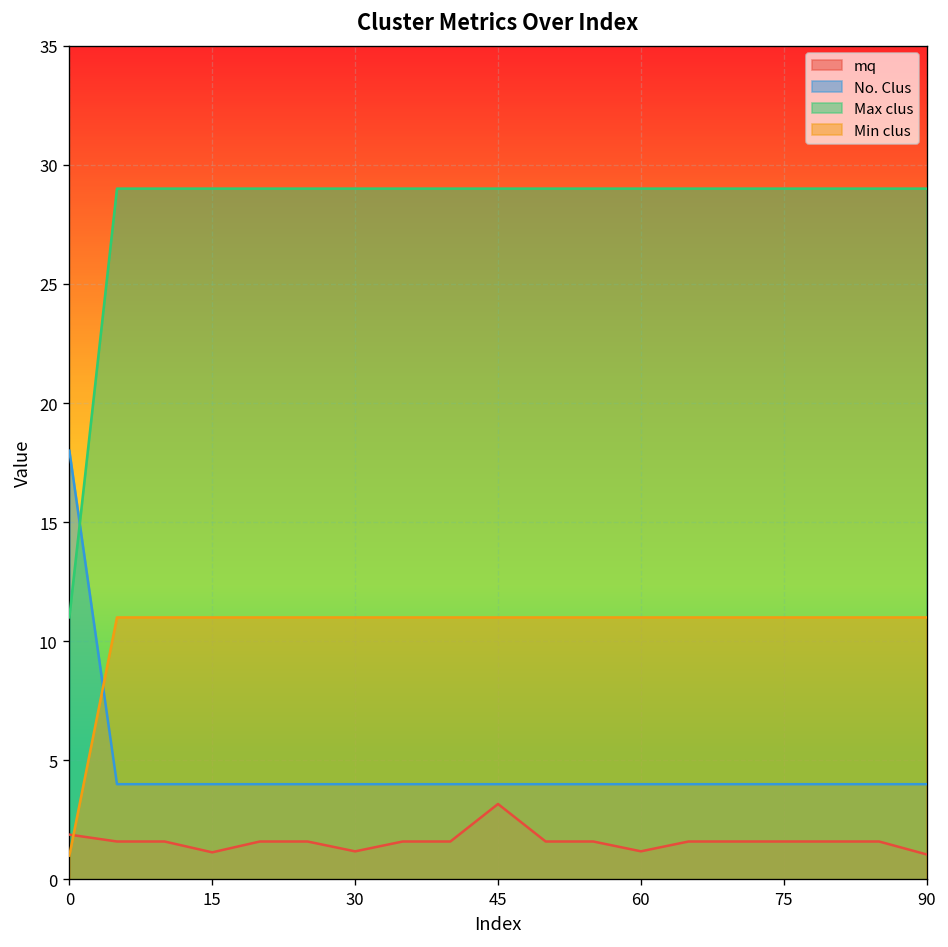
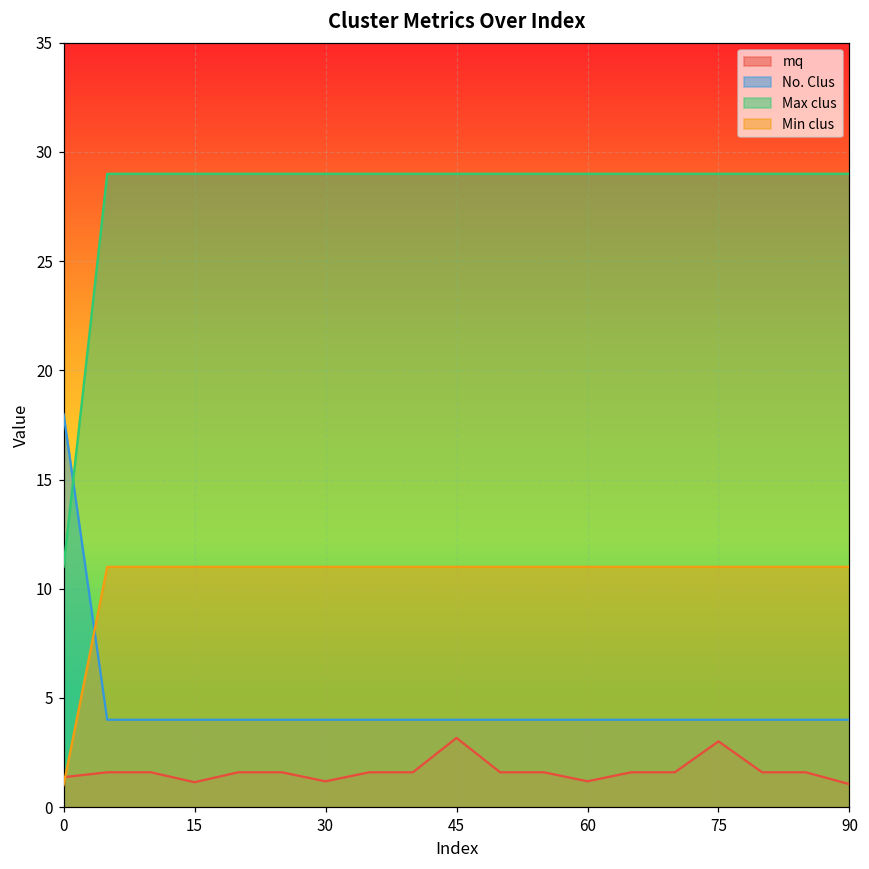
  {
    "mq": {
-     "0": 1.9,
+     "0": 1.4,
      "15": 1.1,
      "30": 1.2,
      "45": 3.2,
      "60": 1.2,
-     "75": 1.6,
+     "75": 3.0,
      "90": 1.1
    },
    "No. Clus": {
      "0": 18.0,
      "15": 4.0,
      "30": 4.0,
      "45": 4.0,
      "60": 4.0,
      "75": 4.0,
      "90": 4.0
    },
    "Max clus": {
      "0": 11.0,
      "15": 29.0,
      "30": 29.0,
      "45": 29.0,
      "60": 29.0,
      "75": 29.0,
      "90": 29.0
    },
    "Min clus": {
      "0": 1.0,
      "15": 11.0,
      "30": 11.0,
      "45": 11.0,
      "60": 11.0,
      "75": 11.0,
      "90": 11.0
    }
  }
